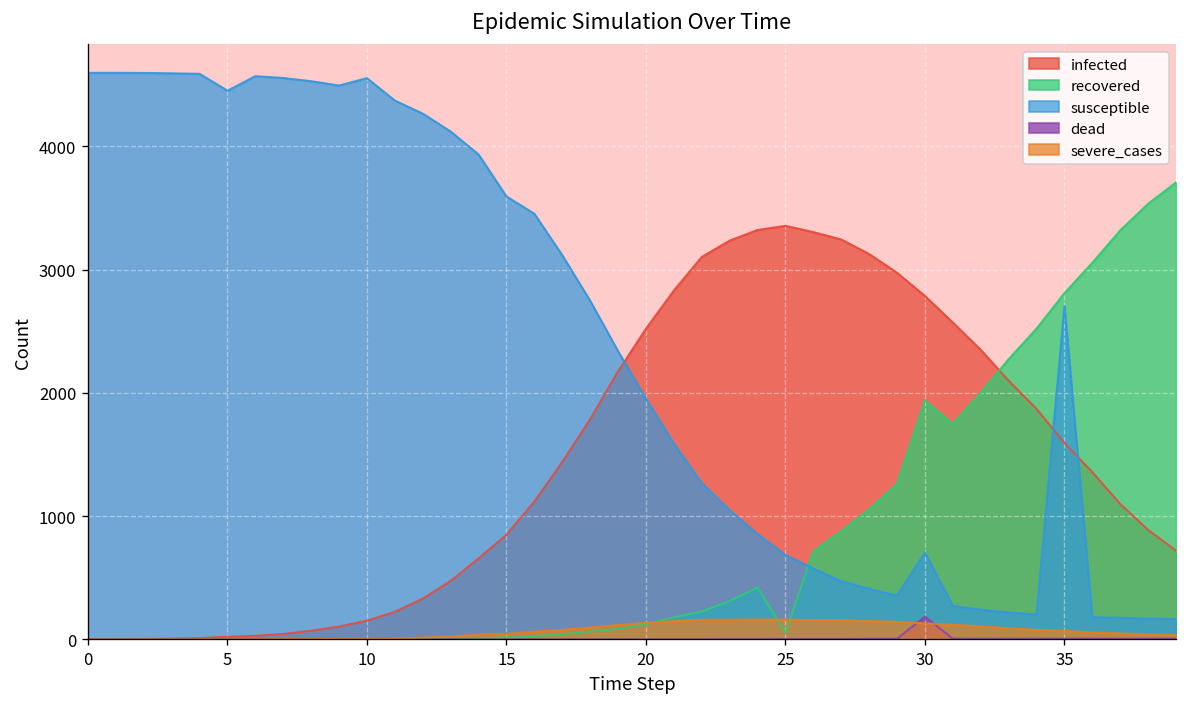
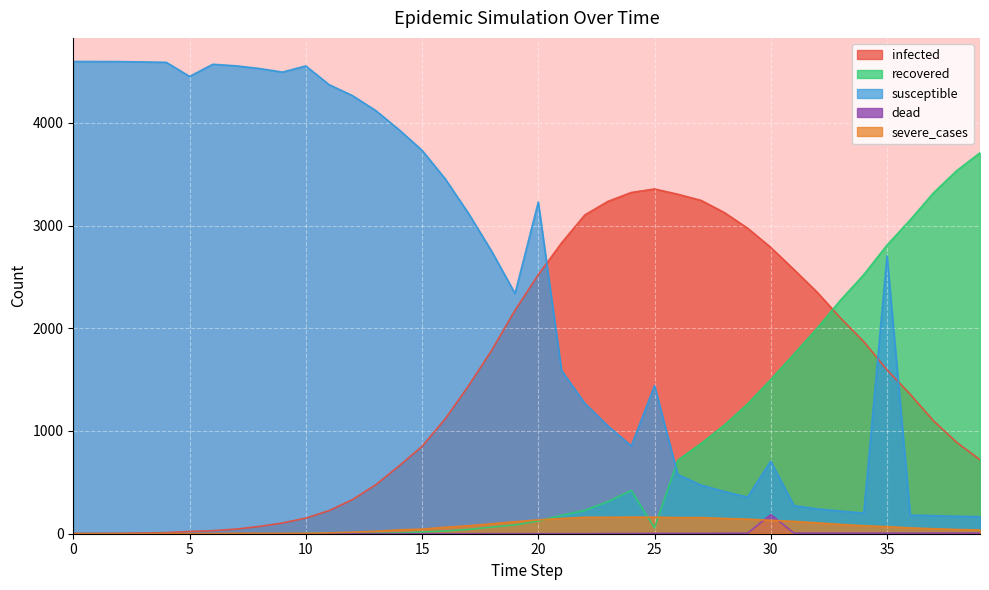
  {
    "recovered": {
      "25": 60,
-     "30": 1940,
+     "30": 1500,
      "35": 2810
    },
    "susceptible": {
      "0": 4600,
      "5": 4450,
      "10": 4550,
-     "15": 3590,
-     "20": 1960,
-     "25": 690,
+     "15": 3730,
+     "20": 3230,
+     "25": 1440,
      "30": 710,
      "35": 2710
    },
    "dead": {
      "20": 0,
      "25": 0,
      "30": 190,
      "35": 10
    }
  }
